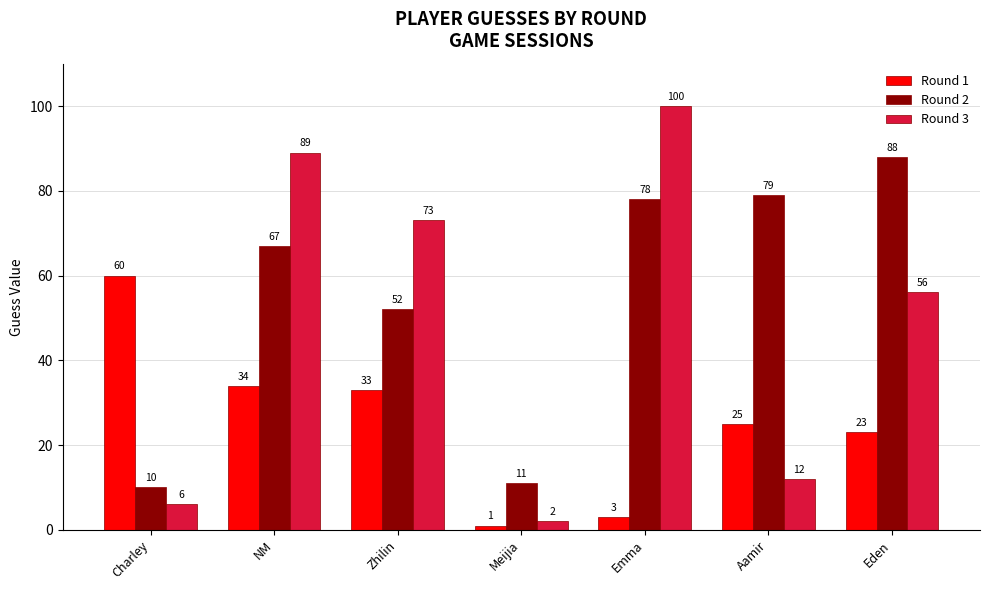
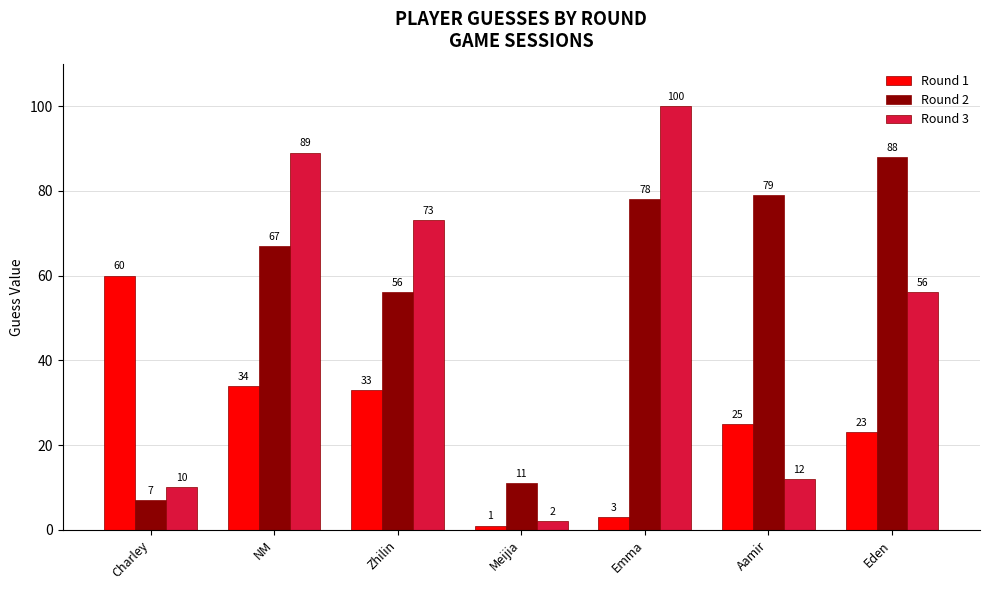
  {
    "Round 1": {
      "Charley": 60,
      "NM": 34,
      "Zhilin": 33,
      "Meijia": 1,
      "Emma": 3,
      "Aamir": 25,
      "Eden": 23
    },
    "Round 2": {
-     "Charley": 10,
+     "Charley": 7,
      "NM": 67,
-     "Zhilin": 52,
+     "Zhilin": 56,
      "Meijia": 11,
      "Emma": 78,
      "Aamir": 79,
      "Eden": 88
    },
    "Round 3": {
-     "Charley": 6,
+     "Charley": 10,
      "NM": 89,
      "Zhilin": 73,
      "Meijia": 2,
      "Emma": 100,
      "Aamir": 12,
      "Eden": 56
    }
  }
